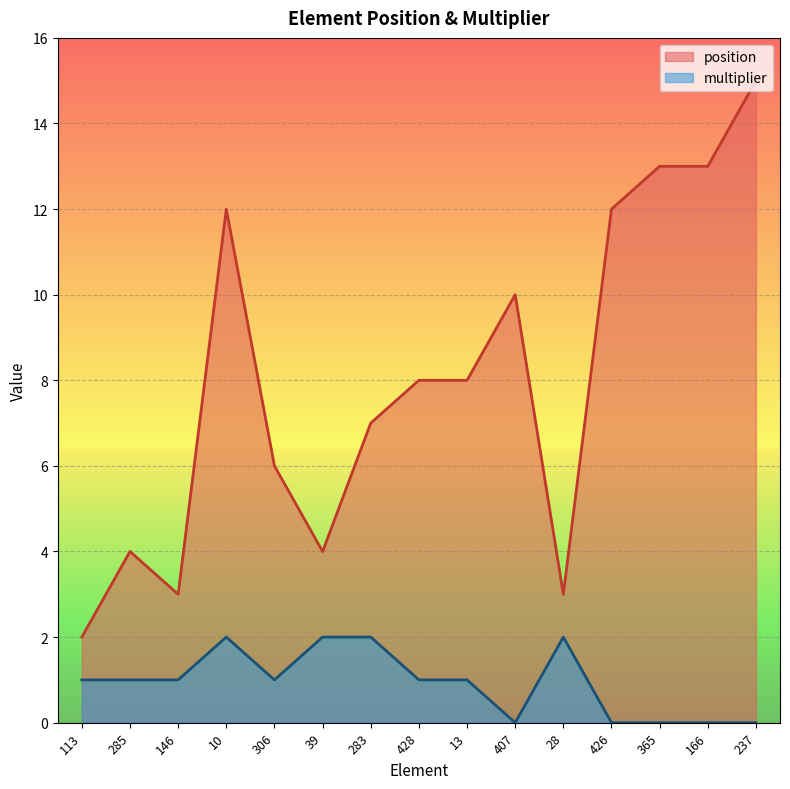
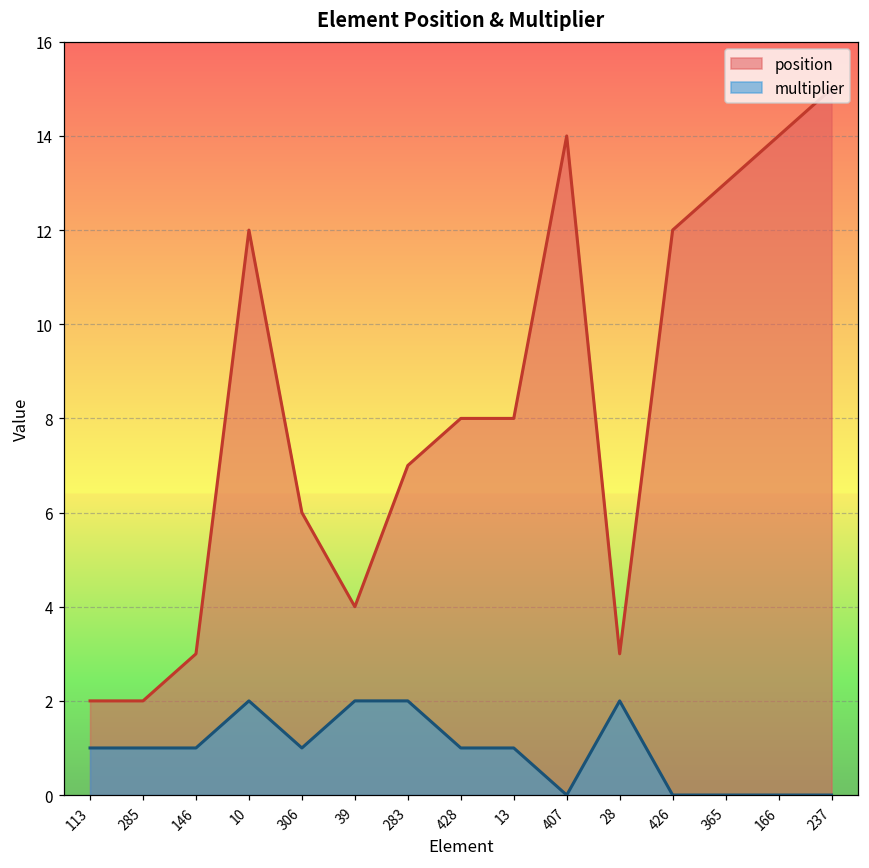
  {
    "position": {
      "113": 2,
-     "285": 4,
+     "285": 2,
      "146": 3,
      "10": 12,
      "306": 6,
      "39": 4,
      "283": 7,
      "428": 8,
      "13": 8,
-     "407": 10,
+     "407": 14,
      "28": 3,
      "426": 12,
      "365": 13,
-     "166": 13
+     "166": 14
    },
    "multiplier": {
      "113": 1,
      "285": 1,
      "146": 1,
      "10": 2,
      "306": 1,
      "39": 2,
      "283": 2,
      "428": 1,
      "13": 1,
      "407": 0,
      "28": 2,
      "426": 0,
      "365": 0,
      "166": 0,
      "237": 0
    }
  }
